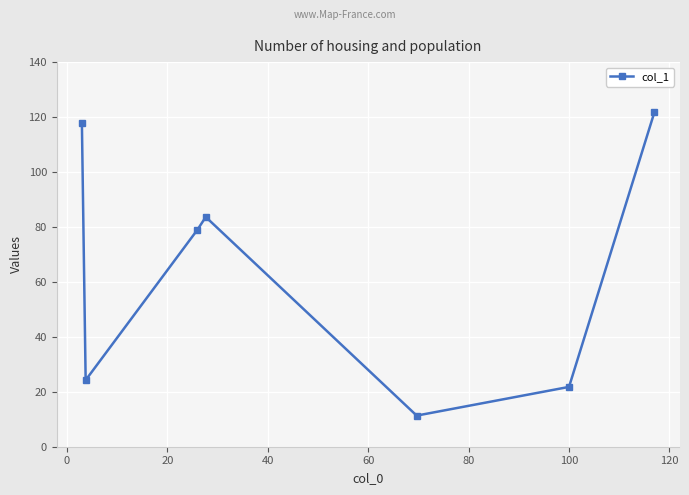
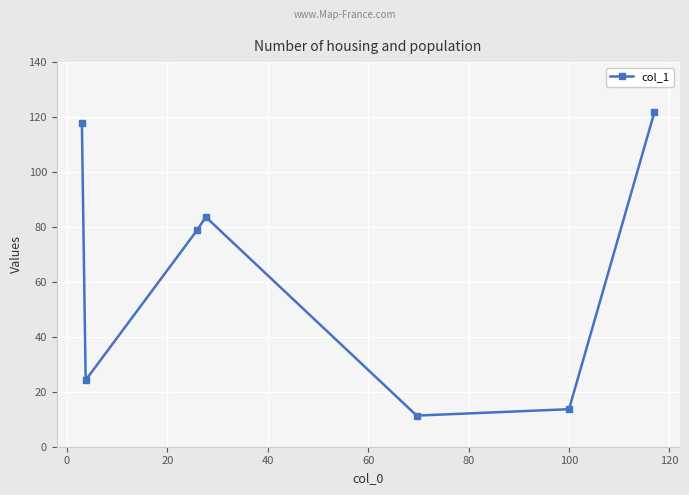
  {
-   "100": 22
+   "100": 14
  }
